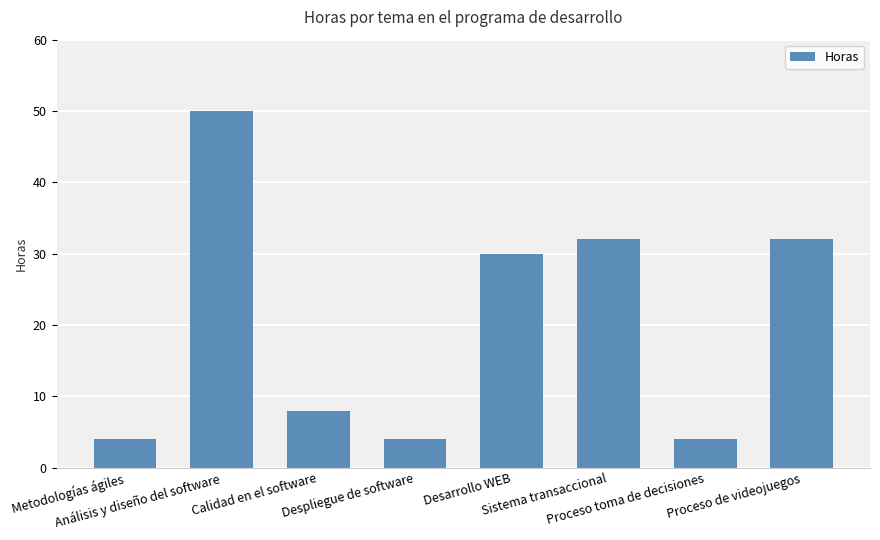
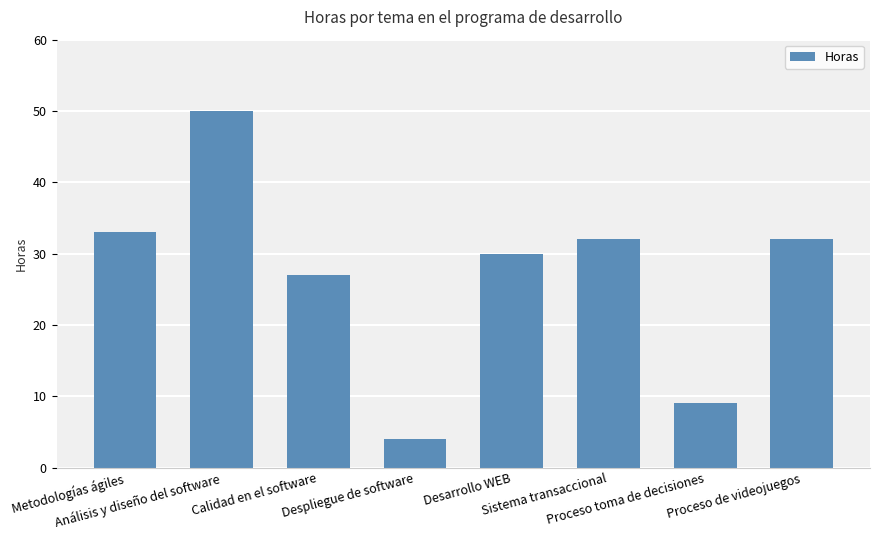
  {
-   "Metodologías ágiles": 4,
+   "Metodologías ágiles": 33,
    "Análisis y diseño del software": 50,
-   "Calidad en el software": 8,
+   "Calidad en el software": 27,
    "Despliegue de software": 4,
    "Desarrollo WEB": 30,
    "Sistema transaccional": 32,
-   "Proceso toma de decisiones": 4,
+   "Proceso toma de decisiones": 9,
    "Proceso de videojuegos": 32
  }
